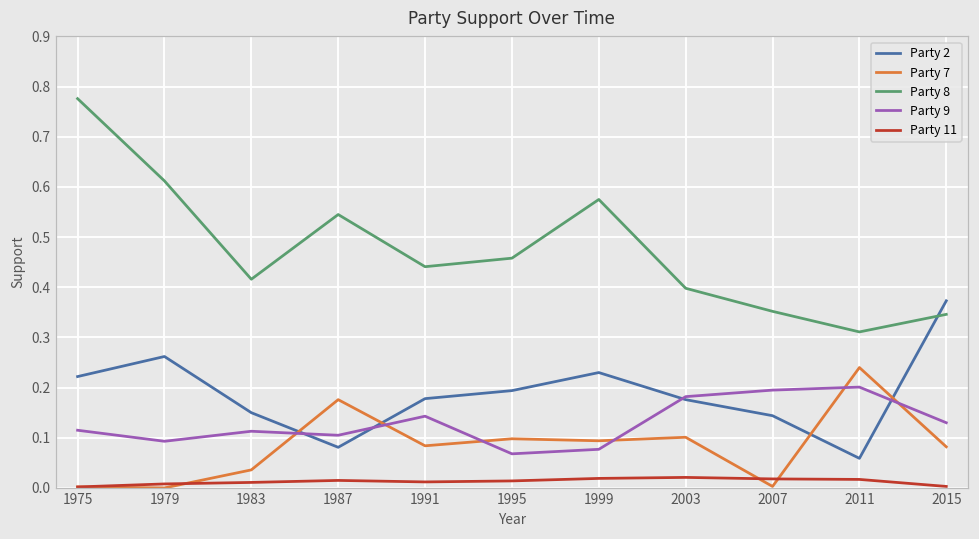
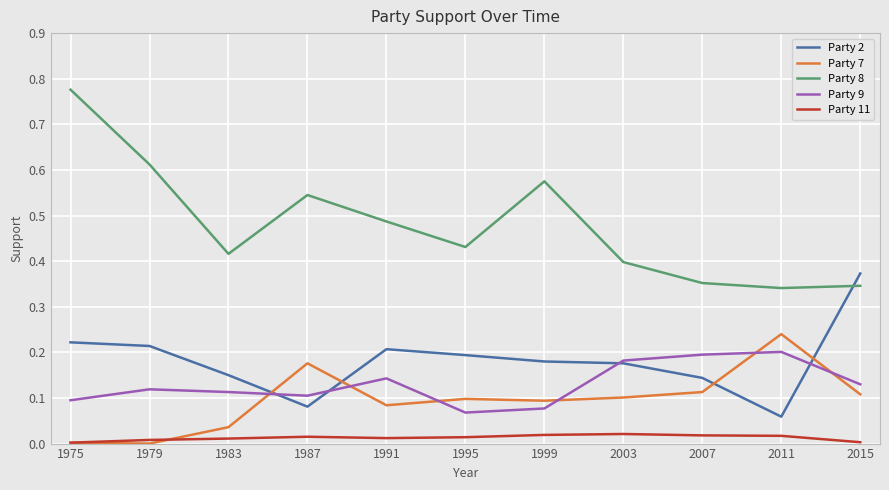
  {
    "Party 2": {
      "1975": 0.22,
-     "1979": 0.26,
+     "1979": 0.21,
      "1983": 0.15,
      "1987": 0.08,
-     "1991": 0.18,
+     "1991": 0.21,
      "1995": 0.19,
-     "1999": 0.23,
+     "1999": 0.18,
      "2003": 0.18,
      "2007": 0.14,
      "2011": 0.06,
      "2015": 0.37
    },
    "Party 7": {
      "1979": 0.00,
      "1983": 0.04,
      "1987": 0.18,
      "1991": 0.08,
      "1995": 0.10,
      "1999": 0.09,
      "2003": 0.10,
-     "2007": 0.00,
+     "2007": 0.11,
      "2011": 0.24,
-     "2015": 0.08
+     "2015": 0.11
    },
    "Party 8": {
      "1975": 0.78,
      "1979": 0.61,
      "1983": 0.42,
      "1987": 0.55,
-     "1991": 0.44,
-     "1995": 0.46,
+     "1991": 0.49,
+     "1995": 0.43,
      "1999": 0.58,
      "2003": 0.40,
      "2007": 0.35,
-     "2011": 0.31,
+     "2011": 0.34,
      "2015": 0.35
    },
    "Party 9": {
-     "1975": 0.12,
-     "1979": 0.09,
+     "1975": 0.10,
+     "1979": 0.12,
      "1983": 0.11,
      "1987": 0.11,
      "1991": 0.14,
      "1995": 0.07,
      "1999": 0.08,
      "2003": 0.18,
      "2007": 0.20,
      "2011": 0.20,
      "2015": 0.13
    },
    "Party 11": {
      "1979": 0.01,
      "1983": 0.01,
      "1987": 0.02,
      "1991": 0.01,
      "1995": 0.01,
      "1999": 0.02,
      "2003": 0.02,
      "2007": 0.02,
      "2011": 0.02,
      "2015": 0.00
    }
  }
